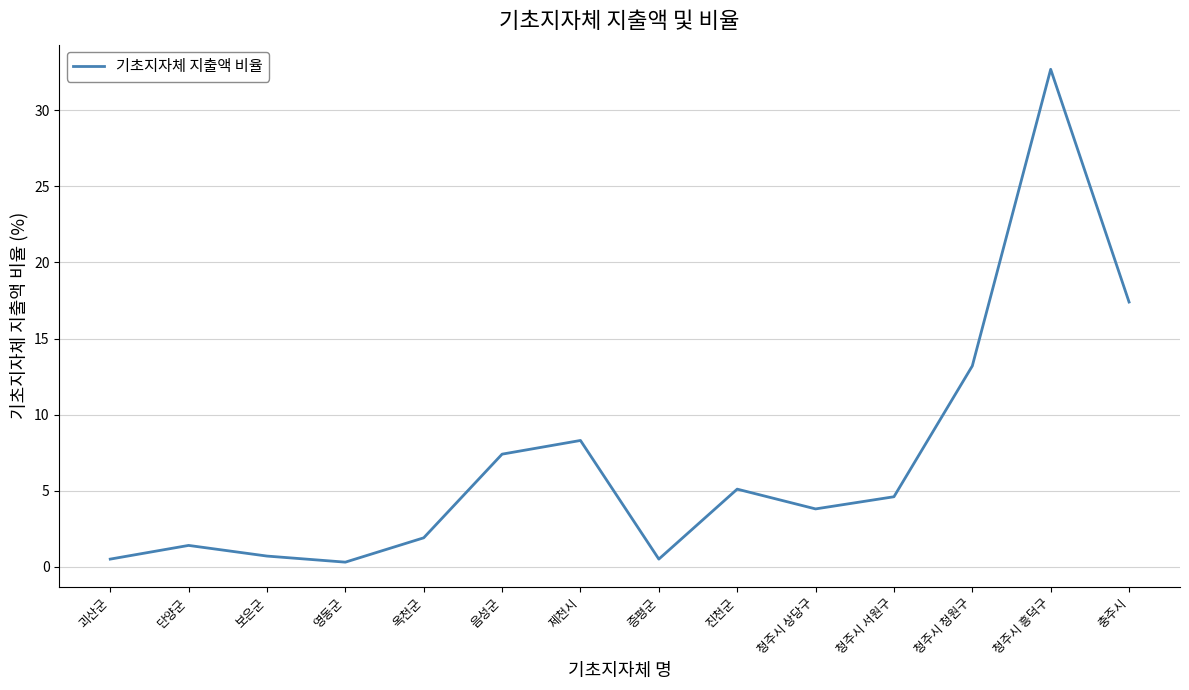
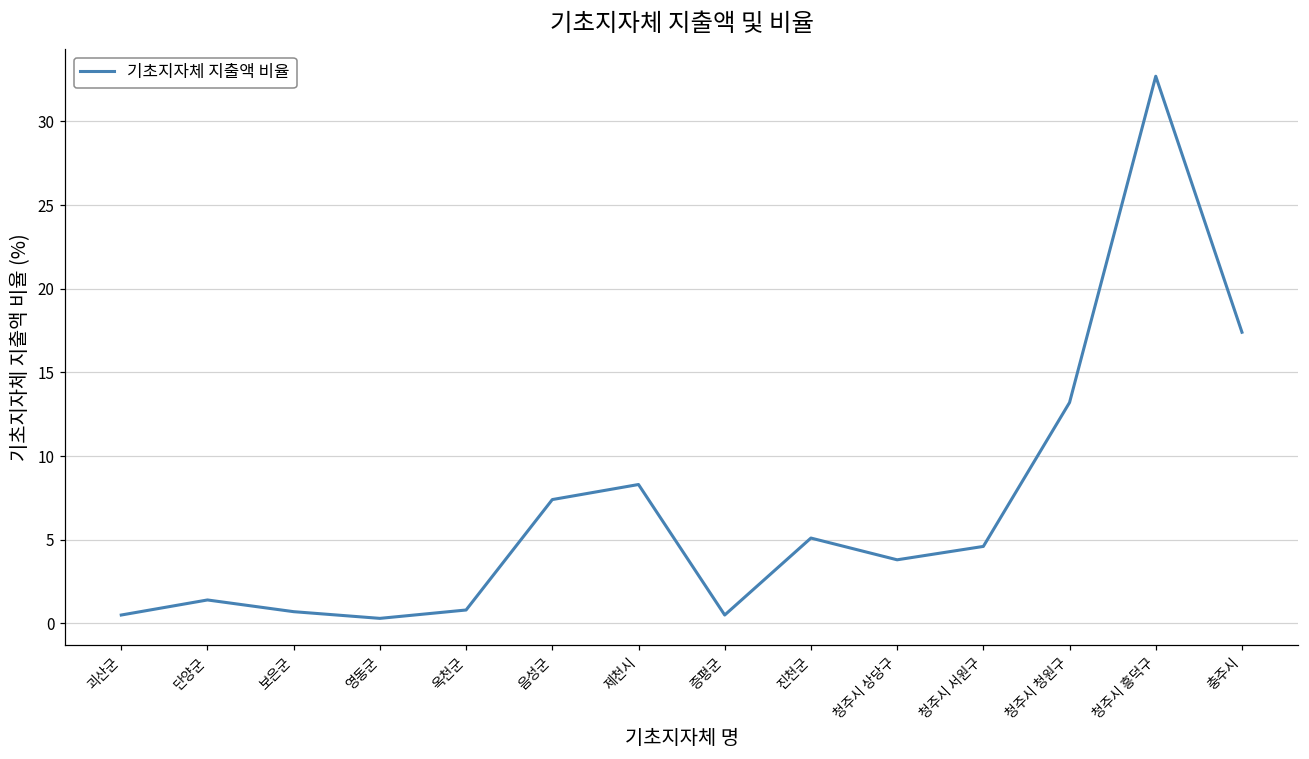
  {
    "괴산군": 0.5,
    "단양군": 1.4,
    "보은군": 0.7,
    "영동군": 0.3,
-   "옥천군": 1.9,
+   "옥천군": 0.8,
    "음성군": 7.4,
    "제천시": 8.3,
    "증평군": 0.5,
    "진천군": 5.1,
    "청주시 상당구": 3.8,
    "청주시 서원구": 4.6,
    "청주시 청원구": 13.2,
    "청주시 흥덕구": 32.7,
    "충주시": 17.4
  }
